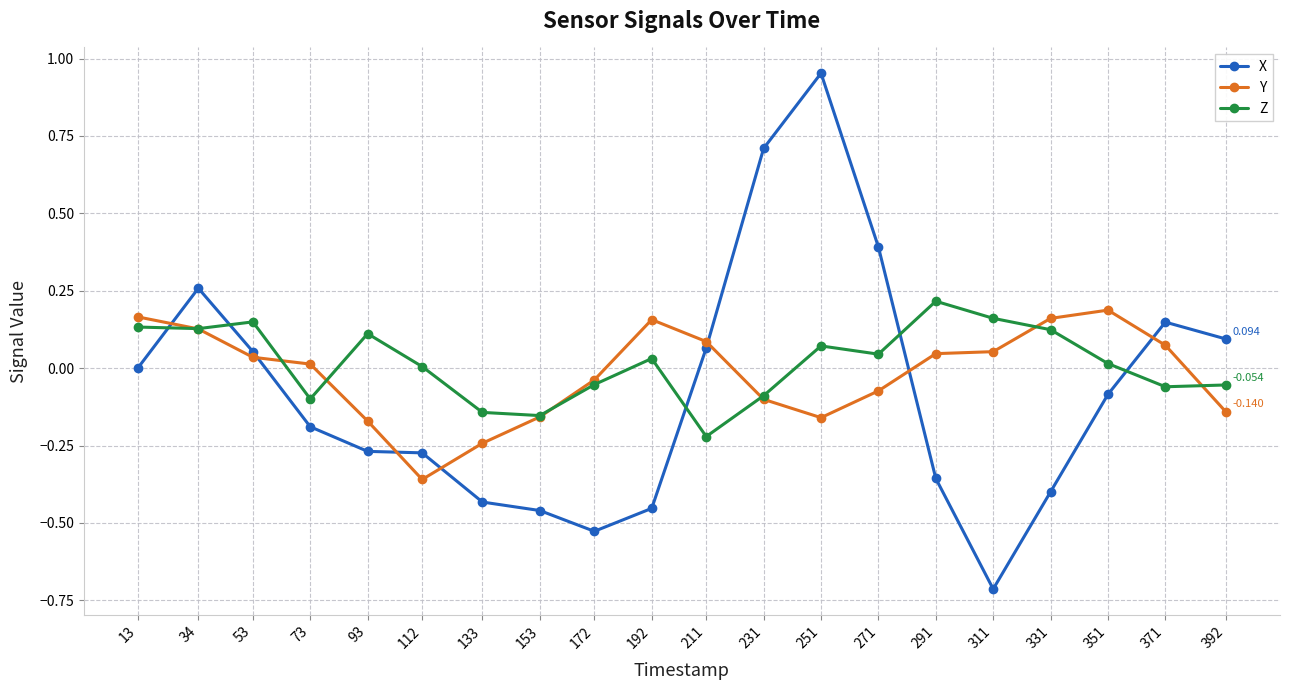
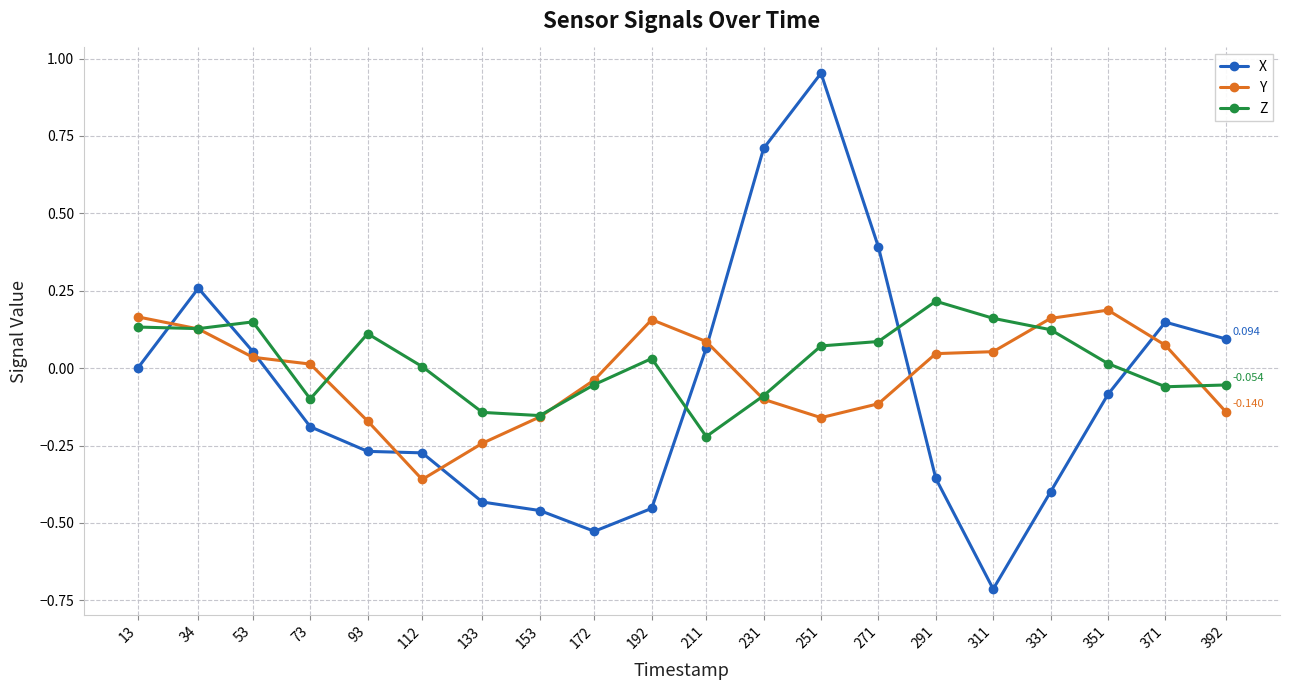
  {
    "X": {
      "392": 0.094
    },
    "Y": {
      "13": 0.17,
      "53": 0.04,
      "73": 0.01,
      "93": -0.17,
      "112": -0.36,
      "133": -0.24,
      "172": -0.04,
      "192": 0.16,
      "211": 0.09,
      "231": -0.10,
      "251": -0.16,
-     "271": -0.07,
+     "271": -0.12,
      "291": 0.05,
      "311": 0.05,
      "331": 0.16,
      "351": 0.19,
      "371": 0.07
    },
    "Z": {
      "13": 0.13,
      "53": 0.15,
      "73": -0.10,
      "93": 0.11,
      "112": 0.01,
      "133": -0.14,
      "172": -0.05,
      "192": 0.03,
      "211": -0.22,
      "231": -0.09,
      "251": 0.07,
-     "271": 0.05,
+     "271": 0.09,
      "291": 0.22,
      "311": 0.16,
      "331": 0.12,
      "351": 0.01,
      "371": -0.06
    }
  }
